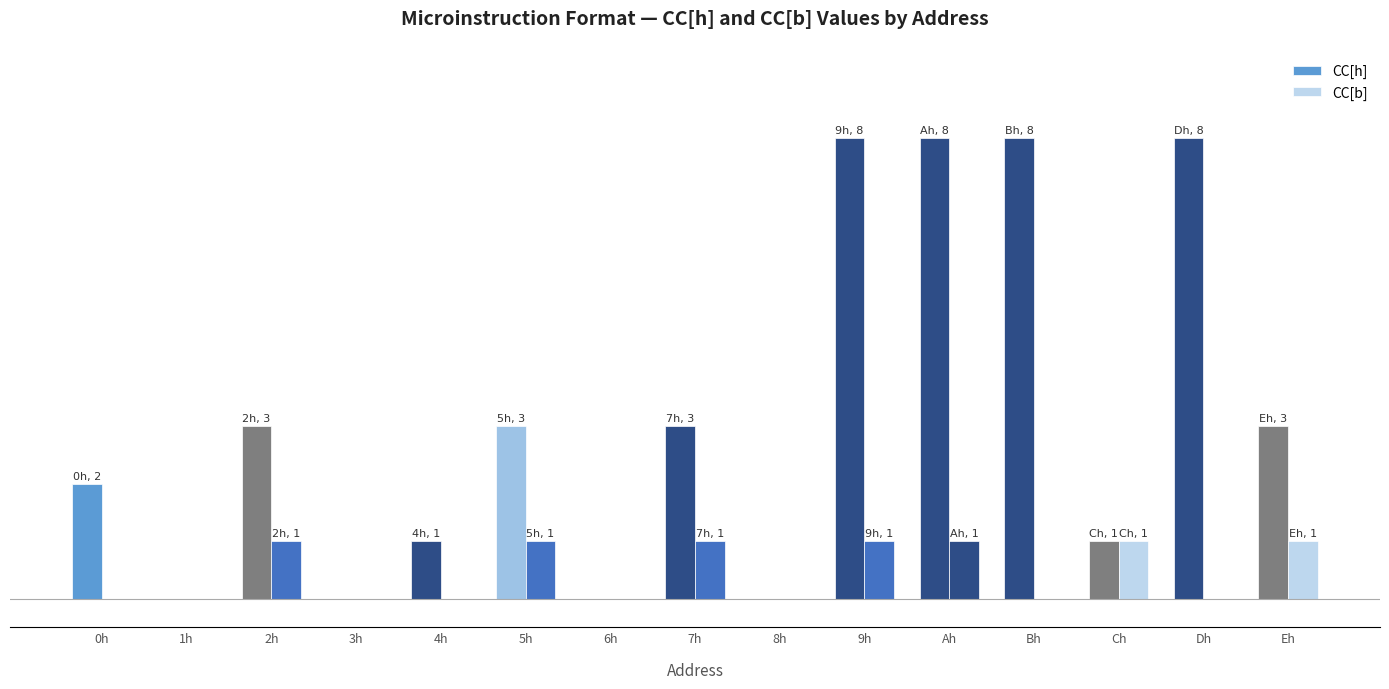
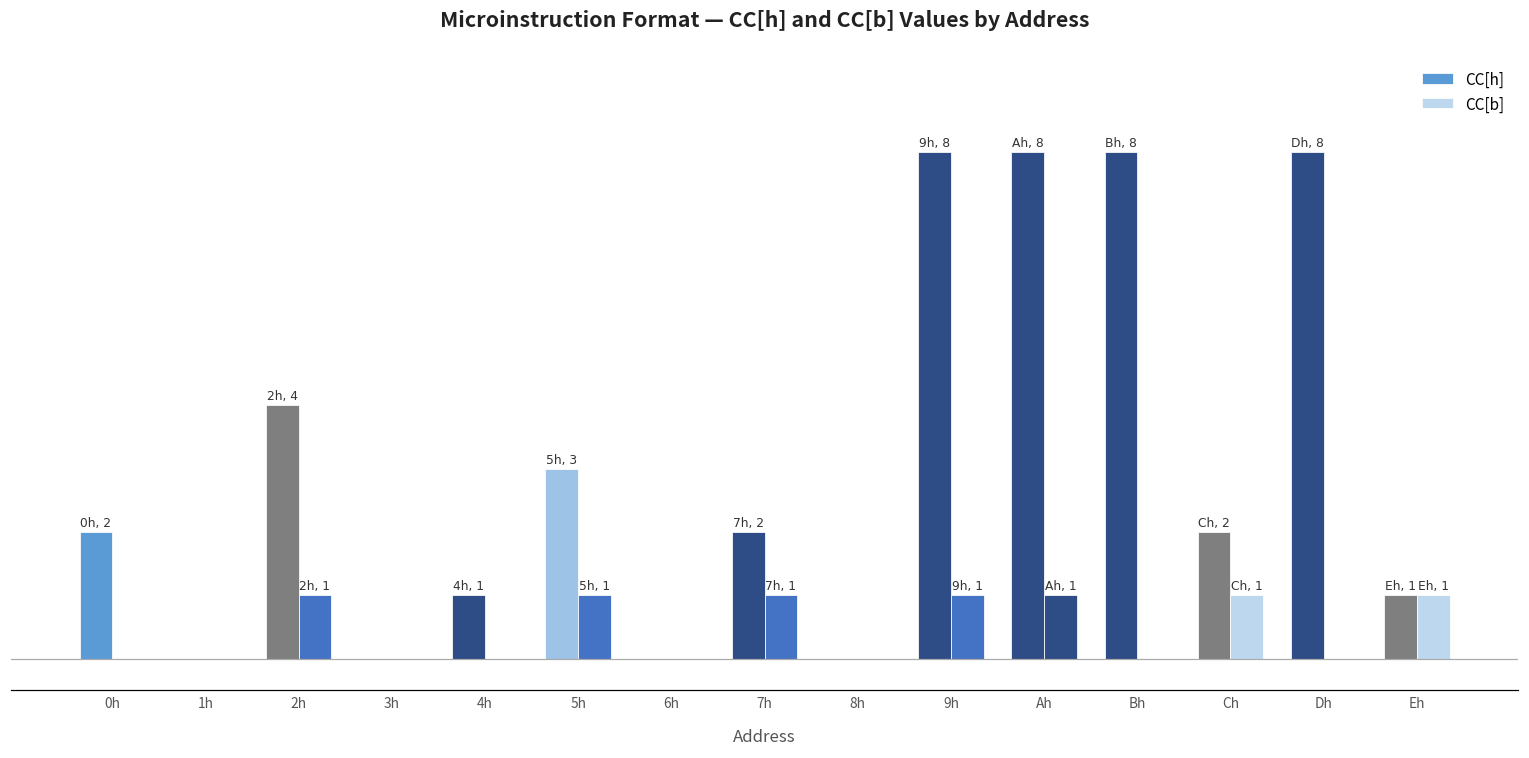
  {
    "CC[h]": {
      "0h": 2,
-     "2h": 3,
+     "2h": 4,
      "4h": 1,
      "5h": 3,
-     "7h": 3,
+     "7h": 2,
      "9h": 8,
      "Ah": 8,
      "Bh": 8,
-     "Ch": 1,
+     "Ch": 2,
      "Dh": 8,
-     "Eh": 3
+     "Eh": 1
    },
    "CC[b]": {
      "2h": 1,
      "5h": 1,
      "7h": 1,
      "9h": 1,
      "Ah": 1,
      "Ch": 1,
      "Eh": 1
    }
  }
